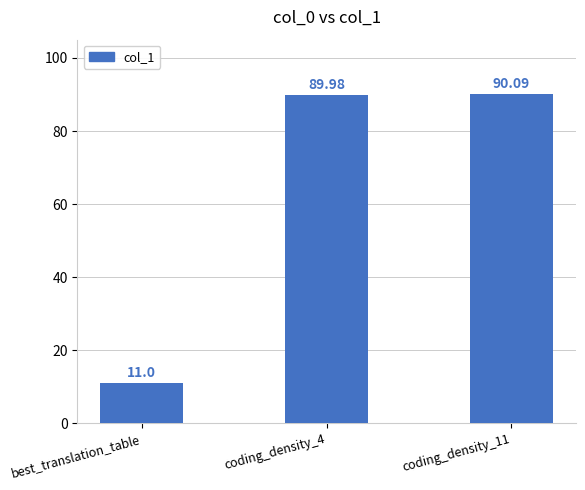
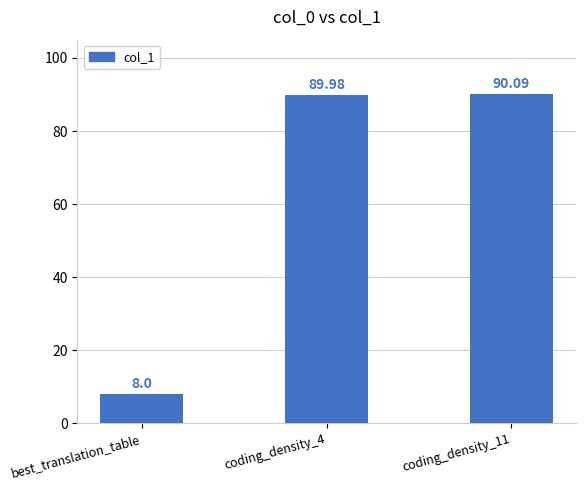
  {
-   "best_translation_table": 11.0,
+   "best_translation_table": 8.0,
    "coding_density_4": 89.98,
    "coding_density_11": 90.09
  }
